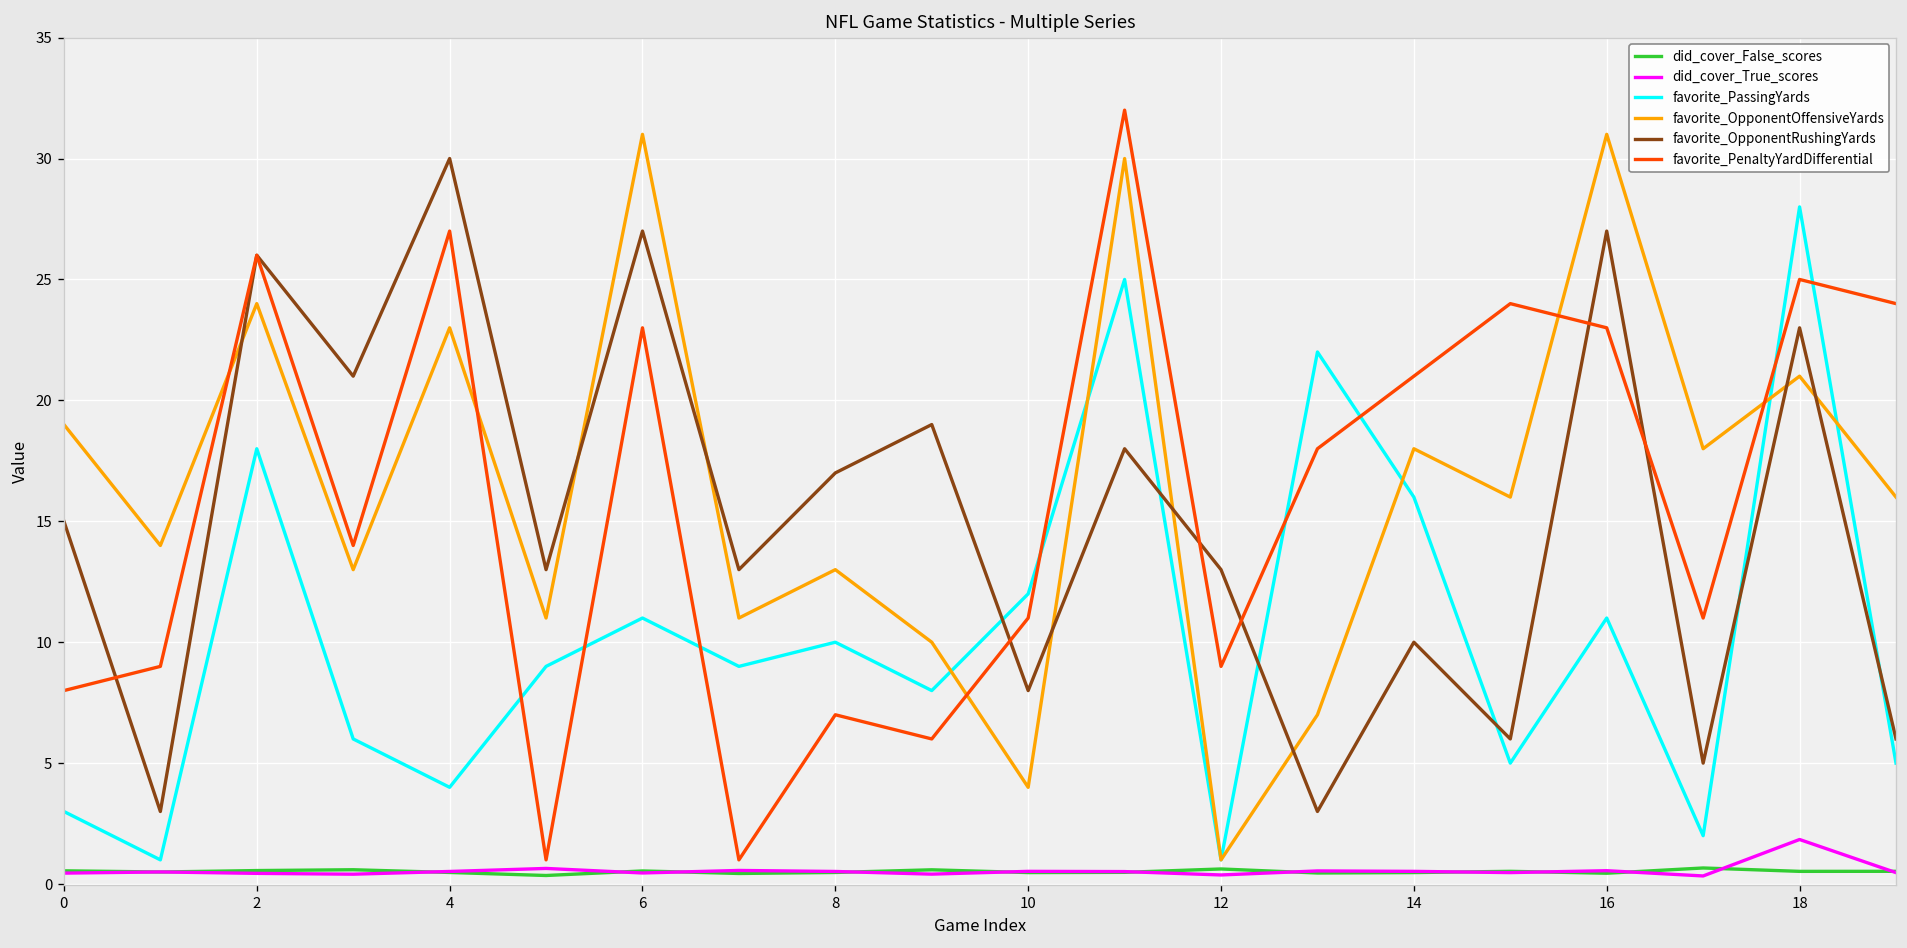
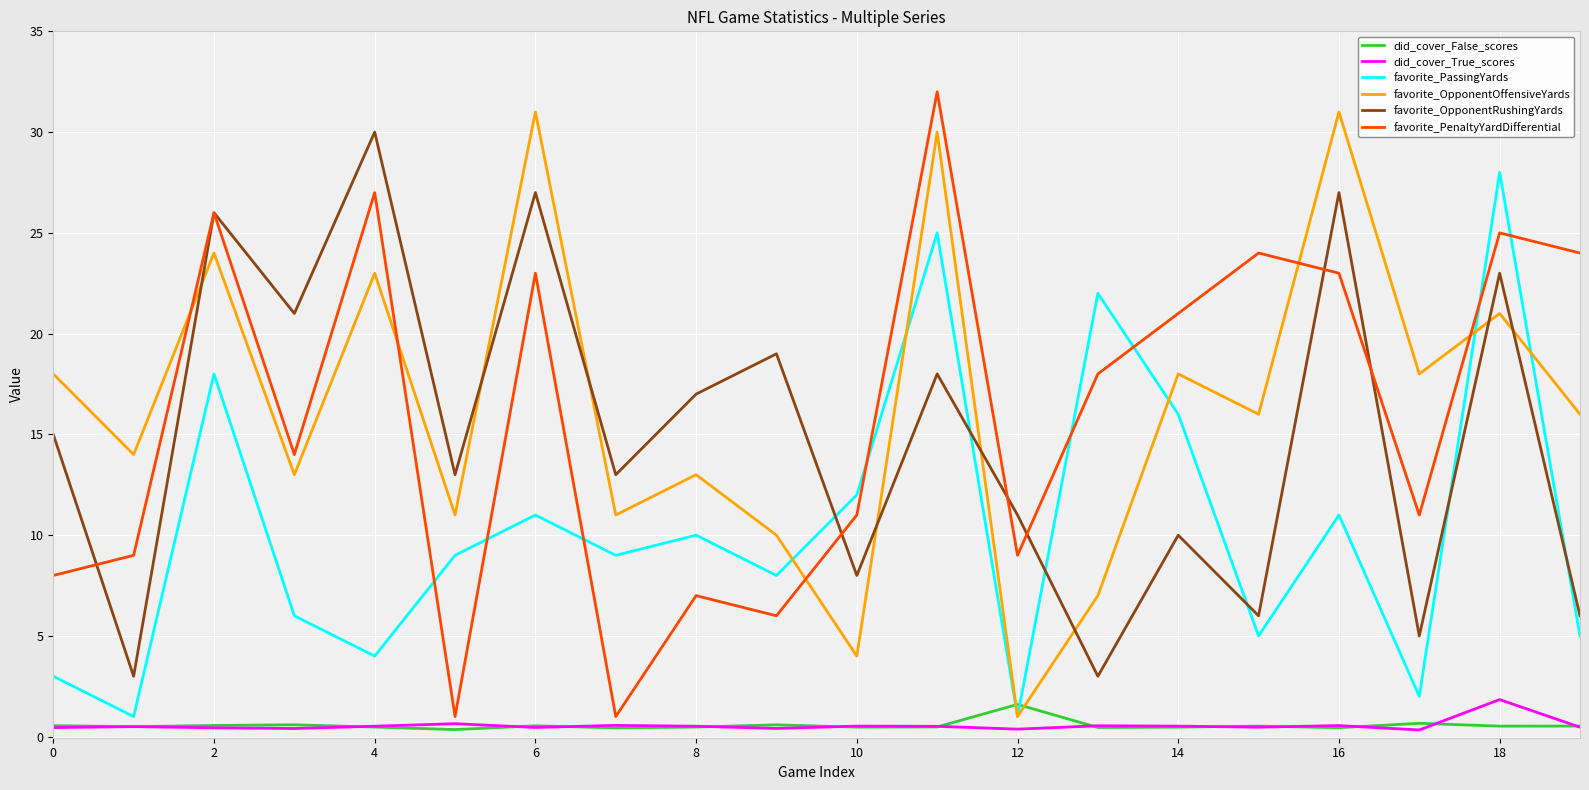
  {
    "did_cover_False_scores": {
-     "12": 0.6,
+     "12": 1.6,
      "18": 0.5
    },
    "did_cover_True_scores": {
      "12": 0.4,
      "18": 1.8
    },
    "favorite_PassingYards": {
      "0": 3.0,
      "2": 18.0,
      "4": 4.0,
      "6": 11.0,
      "8": 10.0,
      "10": 12.0,
      "14": 16.0,
      "16": 11.0,
      "18": 28.0
    },
    "favorite_OpponentOffensiveYards": {
-     "0": 19,
+     "0": 18,
      "2": 24,
      "4": 23,
      "6": 31,
      "8": 13,
      "10": 4,
      "14": 18,
      "16": 31,
      "18": 21
    },
    "favorite_OpponentRushingYards": {
      "0": 15,
      "4": 30,
      "6": 27,
      "8": 17,
      "10": 8,
-     "12": 13,
+     "12": 11,
      "14": 10,
      "16": 27,
      "18": 23
    },
    "favorite_PenaltyYardDifferential": {
      "0": 8.0,
      "4": 27.0,
      "6": 23.0,
      "8": 7.0,
      "10": 11.0,
      "12": 9.0,
      "14": 21.0,
      "16": 23.0,
      "18": 25.0
    }
  }
